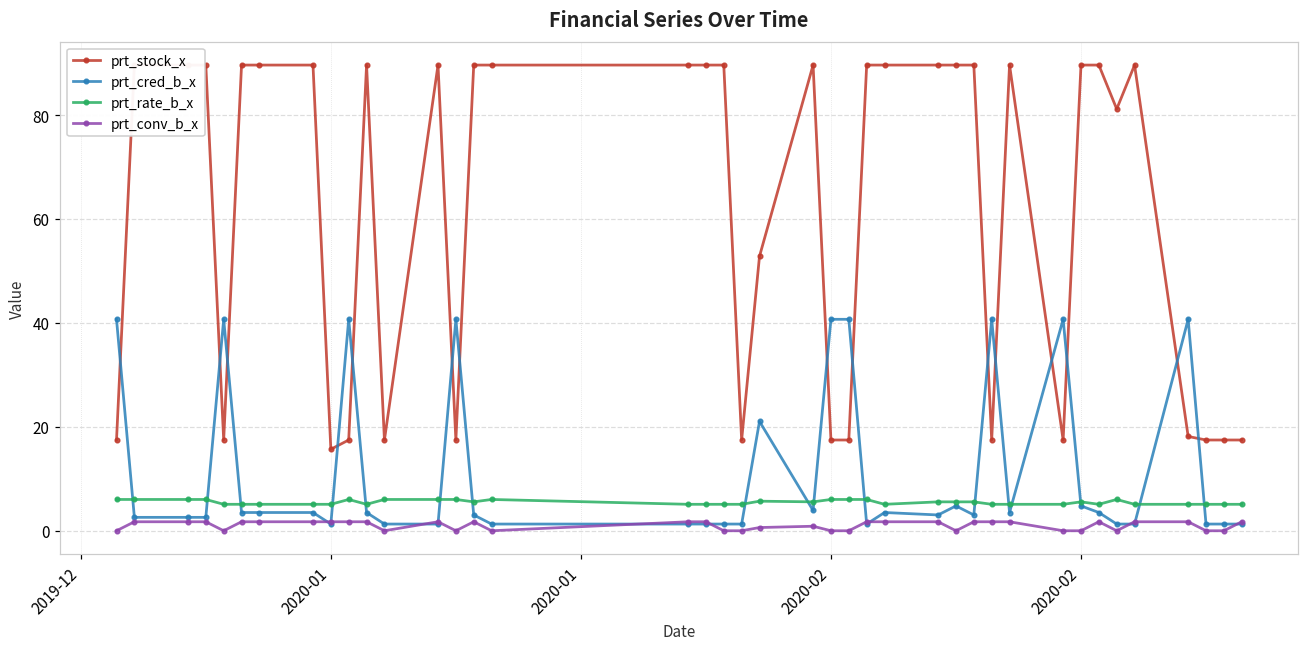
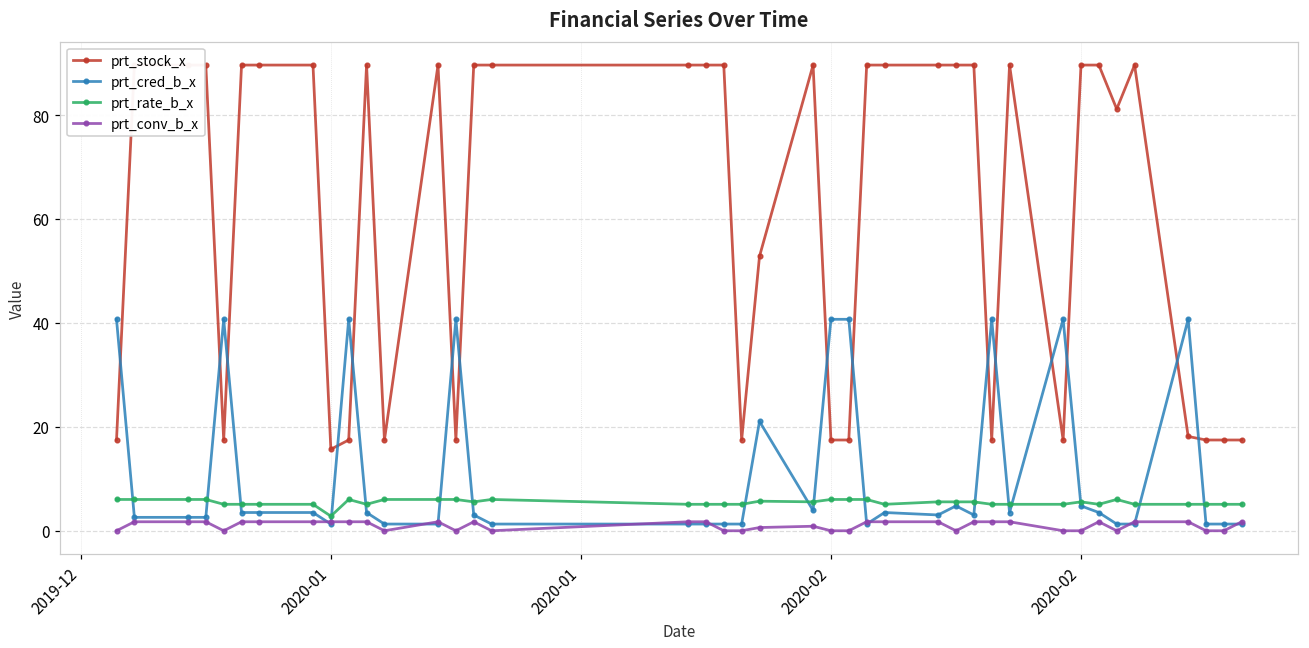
  {
    "prt_stock_x": {
      "2020-01": 16
    },
    "prt_rate_b_x": {
-     "2020-01": 5
+     "2020-01": 3
    }
  }
